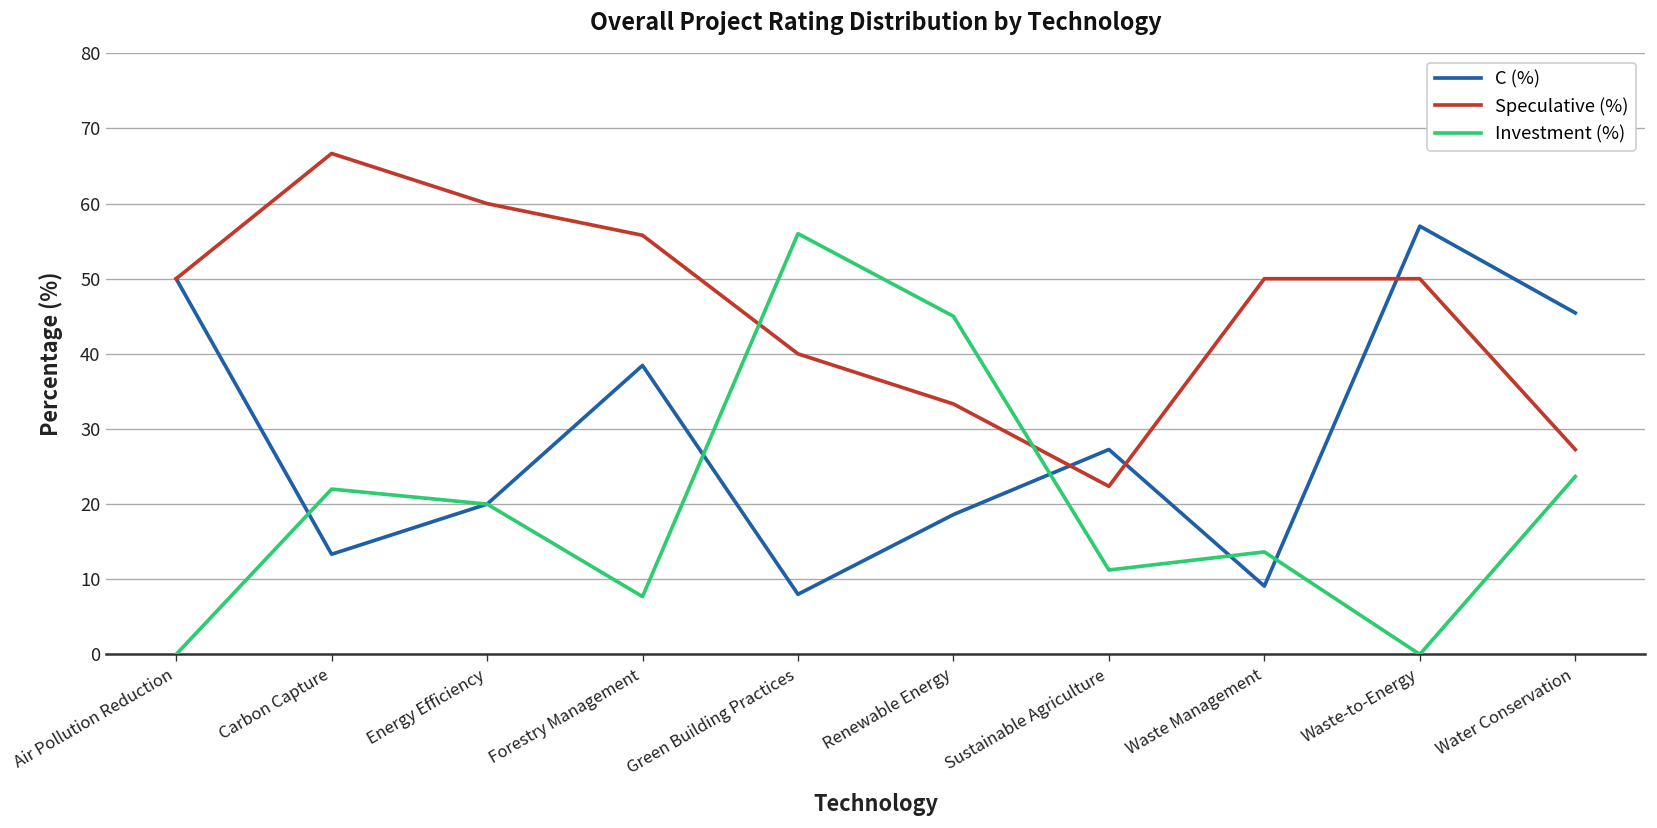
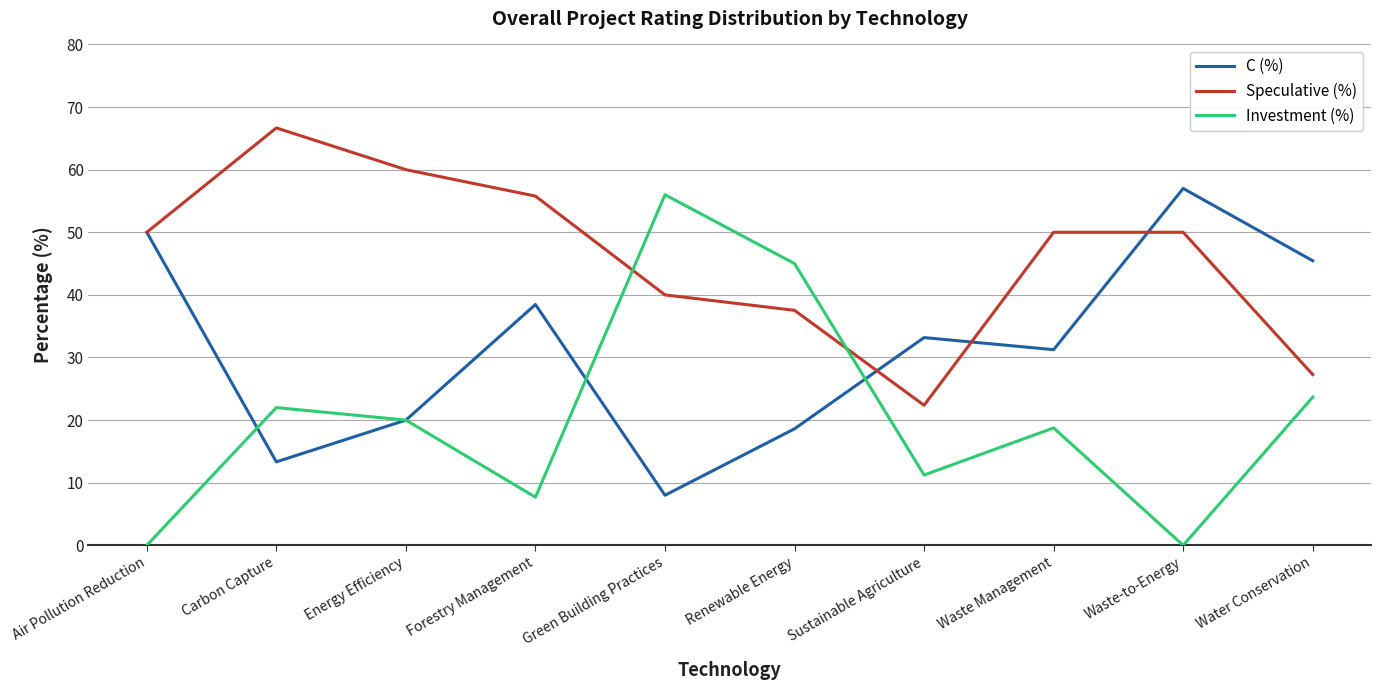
  {
    "C (%)": {
      "Carbon Capture": 13,
      "Forestry Management": 38,
      "Green Building Practices": 8,
      "Renewable Energy": 19,
-     "Sustainable Agriculture": 27,
-     "Waste Management": 9,
+     "Sustainable Agriculture": 33,
+     "Waste Management": 31,
      "Waste-to-Energy": 57,
      "Water Conservation": 45
    },
    "Speculative (%)": {
      "Carbon Capture": 67,
      "Energy Efficiency": 60,
      "Forestry Management": 56,
      "Green Building Practices": 40,
-     "Renewable Energy": 33,
+     "Renewable Energy": 38,
      "Sustainable Agriculture": 22,
      "Waste Management": 50,
      "Waste-to-Energy": 50,
      "Water Conservation": 27
    },
    "Investment (%)": {
      "Air Pollution Reduction": 0,
      "Carbon Capture": 22,
      "Forestry Management": 8,
      "Green Building Practices": 56,
      "Renewable Energy": 45,
      "Sustainable Agriculture": 11,
-     "Waste Management": 14,
+     "Waste Management": 19,
      "Waste-to-Energy": 0,
      "Water Conservation": 24
    }
  }
